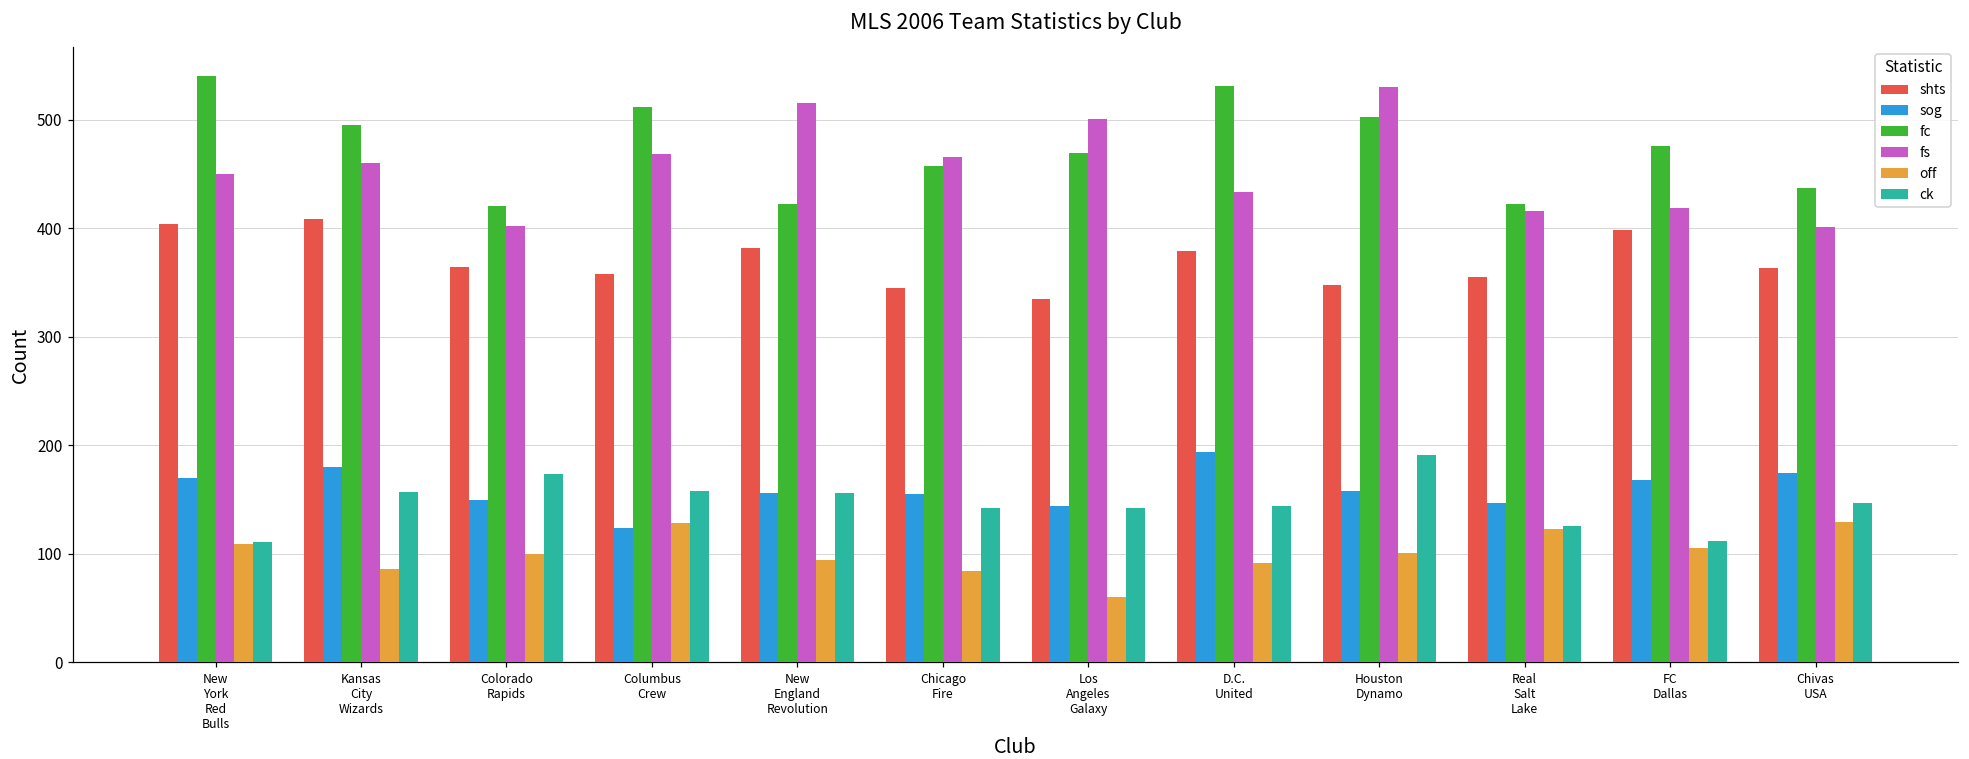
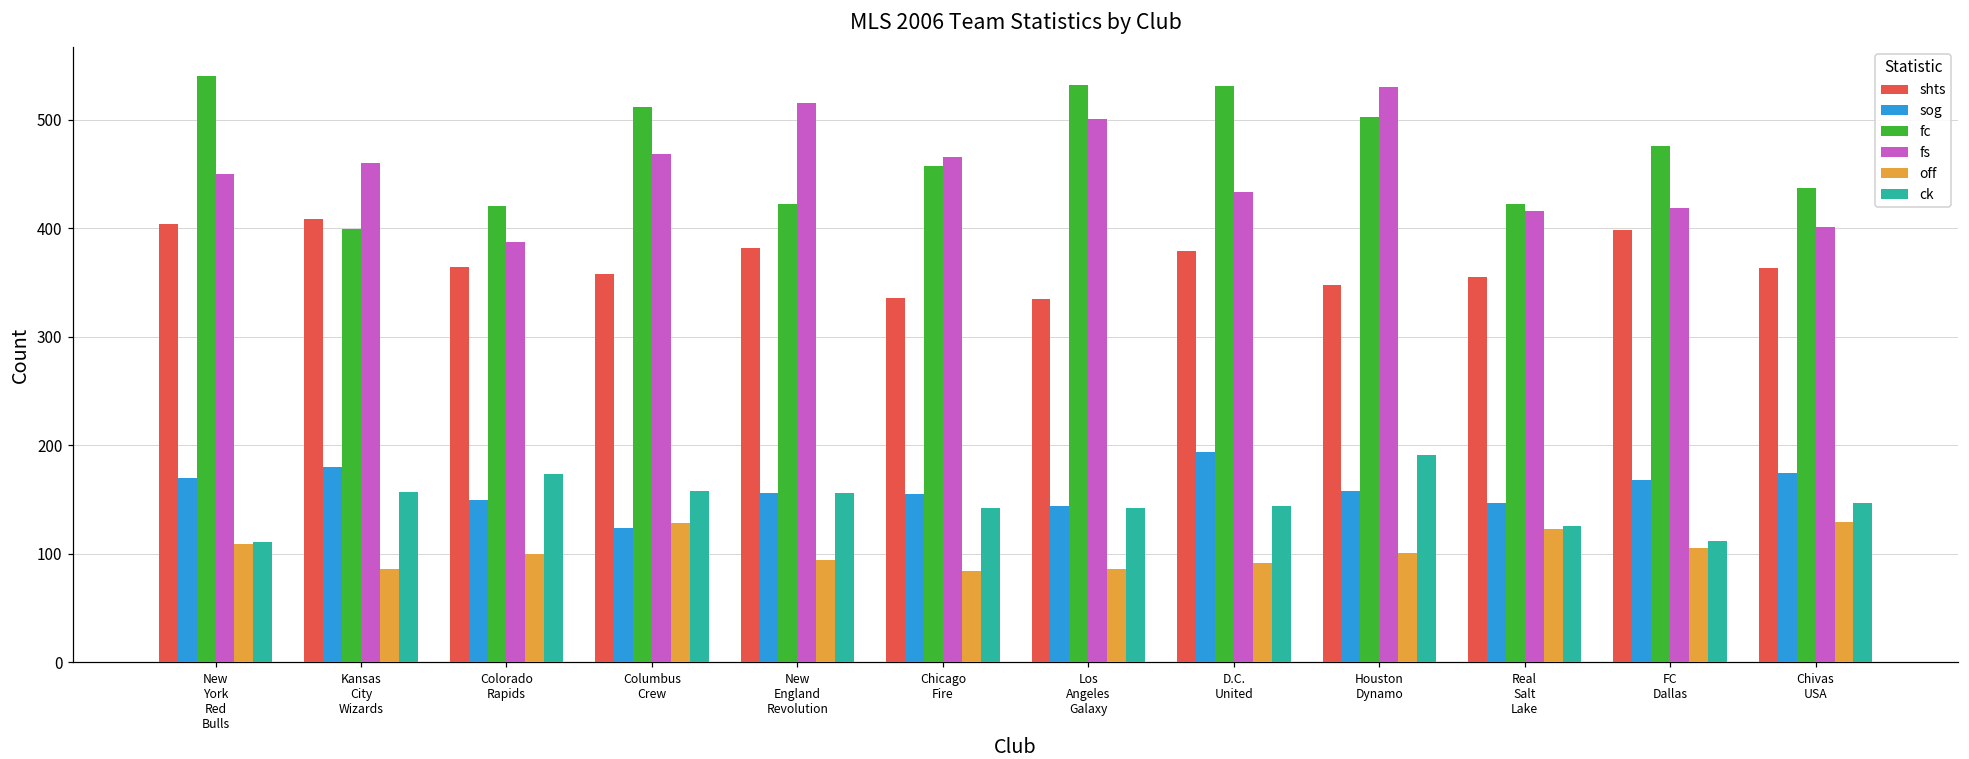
  {
    "shts": {
      "New York Red Bulls": 400,
      "Kansas City Wizards": 410,
      "Colorado Rapids": 360,
      "Columbus Crew": 360,
      "New England Revolution": 380,
-     "Chicago Fire": 350,
+     "Chicago Fire": 340,
      "Los Angeles Galaxy": 340,
      "D.C. United": 380,
      "Houston Dynamo": 350,
      "Real Salt Lake": 360,
      "FC Dallas": 400,
      "Chivas USA": 360
    },
    "sog": {
      "New York Red Bulls": 170,
      "Kansas City Wizards": 180,
      "Colorado Rapids": 150,
      "Columbus Crew": 120,
      "New England Revolution": 160,
      "Chicago Fire": 160,
      "Los Angeles Galaxy": 140,
      "D.C. United": 190,
      "Houston Dynamo": 160,
      "Real Salt Lake": 150,
      "FC Dallas": 170,
      "Chivas USA": 170
    },
    "fc": {
      "New York Red Bulls": 540,
-     "Kansas City Wizards": 500,
+     "Kansas City Wizards": 400,
      "Colorado Rapids": 420,
      "Columbus Crew": 510,
      "New England Revolution": 420,
      "Chicago Fire": 460,
-     "Los Angeles Galaxy": 470,
+     "Los Angeles Galaxy": 530,
      "D.C. United": 530,
      "Houston Dynamo": 500,
      "Real Salt Lake": 420,
      "FC Dallas": 480,
      "Chivas USA": 440
    },
    "fs": {
      "New York Red Bulls": 450,
      "Kansas City Wizards": 460,
-     "Colorado Rapids": 400,
+     "Colorado Rapids": 390,
      "Columbus Crew": 470,
      "New England Revolution": 520,
      "Chicago Fire": 470,
      "Los Angeles Galaxy": 500,
      "D.C. United": 430,
      "Houston Dynamo": 530,
      "Real Salt Lake": 420,
      "FC Dallas": 420,
      "Chivas USA": 400
    },
    "off": {
      "New York Red Bulls": 110,
      "Kansas City Wizards": 90,
      "Colorado Rapids": 100,
      "Columbus Crew": 130,
      "New England Revolution": 90,
      "Chicago Fire": 80,
-     "Los Angeles Galaxy": 60,
+     "Los Angeles Galaxy": 90,
      "D.C. United": 90,
      "Houston Dynamo": 100,
      "Real Salt Lake": 120,
      "FC Dallas": 110,
      "Chivas USA": 130
    },
    "ck": {
      "New York Red Bulls": 110,
      "Kansas City Wizards": 160,
      "Colorado Rapids": 170,
      "Columbus Crew": 160,
      "New England Revolution": 160,
      "Chicago Fire": 140,
      "Los Angeles Galaxy": 140,
      "D.C. United": 140,
      "Houston Dynamo": 190,
      "Real Salt Lake": 130,
      "FC Dallas": 110,
      "Chivas USA": 150
    }
  }
